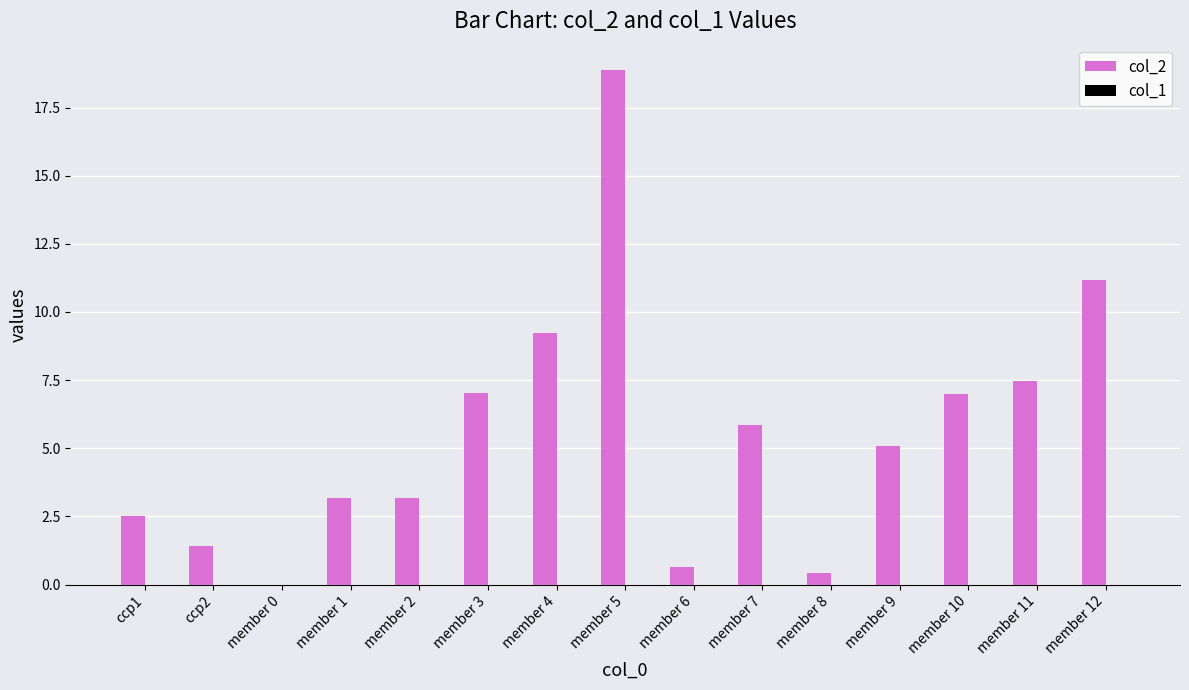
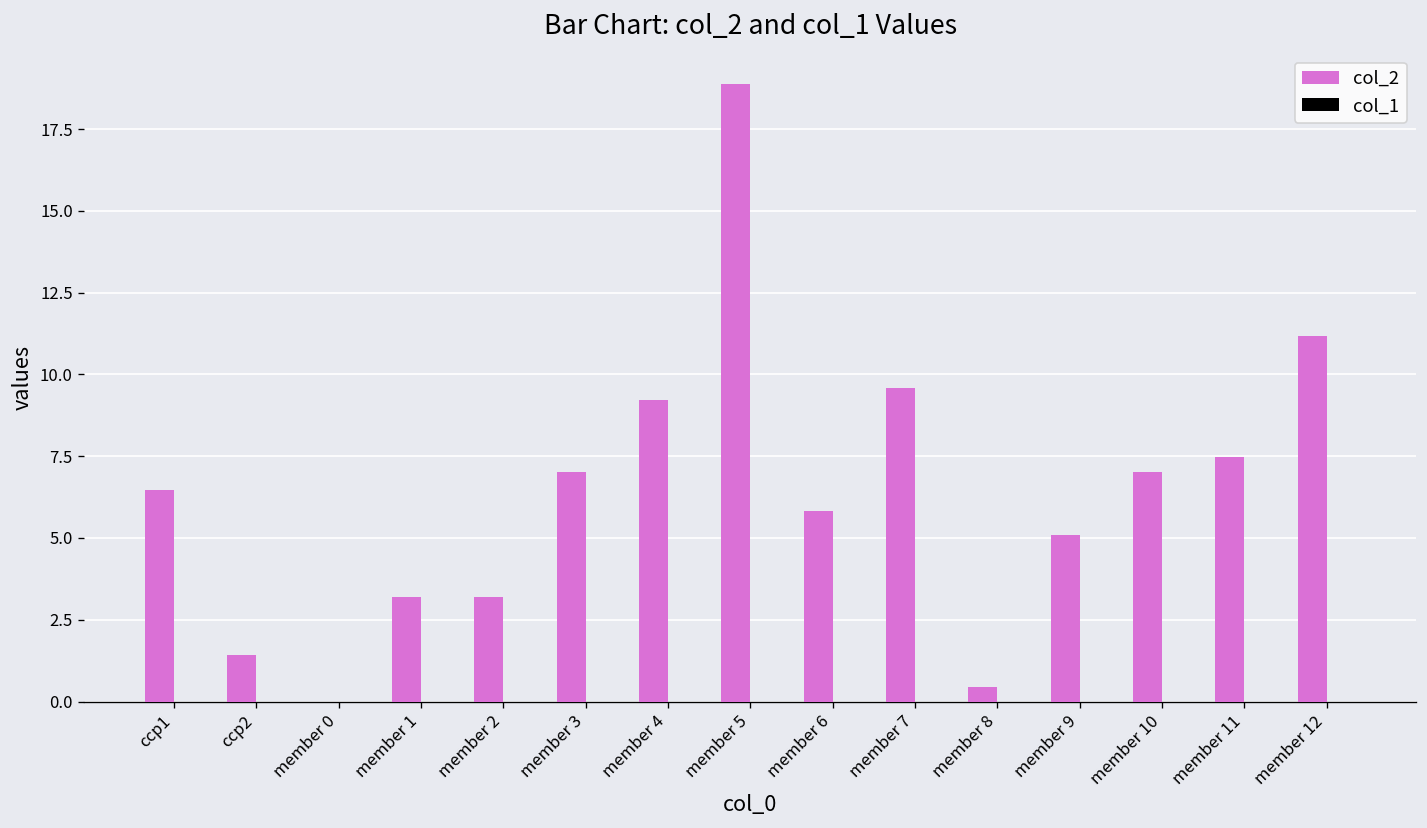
  {
    "col_2": {
-     "ccp1": 2.5,
+     "ccp1": 6.5,
      "ccp2": 1.4,
      "member 0": 0.0,
      "member 1": 3.2,
      "member 2": 3.2,
      "member 3": 7.0,
      "member 4": 9.2,
      "member 5": 18.9,
-     "member 6": 0.6,
-     "member 7": 5.8,
+     "member 6": 5.8,
+     "member 7": 9.6,
      "member 8": 0.4,
      "member 9": 5.1,
      "member 10": 7.0,
      "member 11": 7.5,
      "member 12": 11.2
    },
    "col_1": {
      "ccp1": 0.0,
      "ccp2": 0.0,
      "member 0": 0.0,
      "member 1": 0.0,
      "member 2": 0.0,
      "member 3": 0.0,
      "member 4": 0.0,
      "member 5": 0.0,
      "member 6": 0.0,
      "member 7": 0.0,
      "member 8": 0.0,
      "member 9": 0.0,
      "member 10": 0.0,
      "member 11": 0.0,
      "member 12": 0.0
    }
  }
